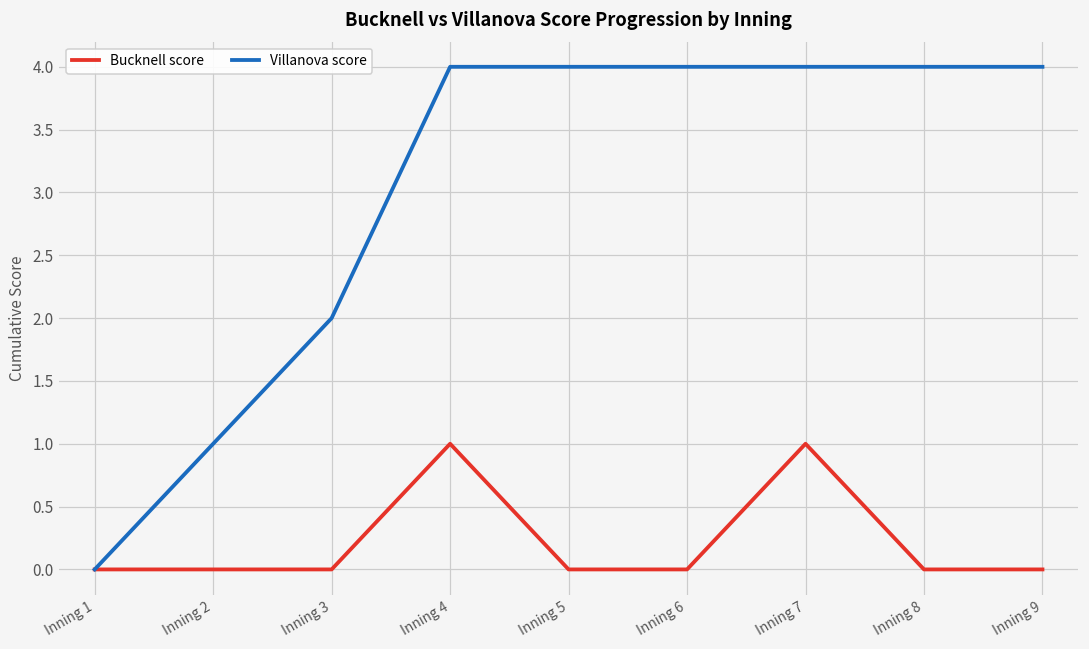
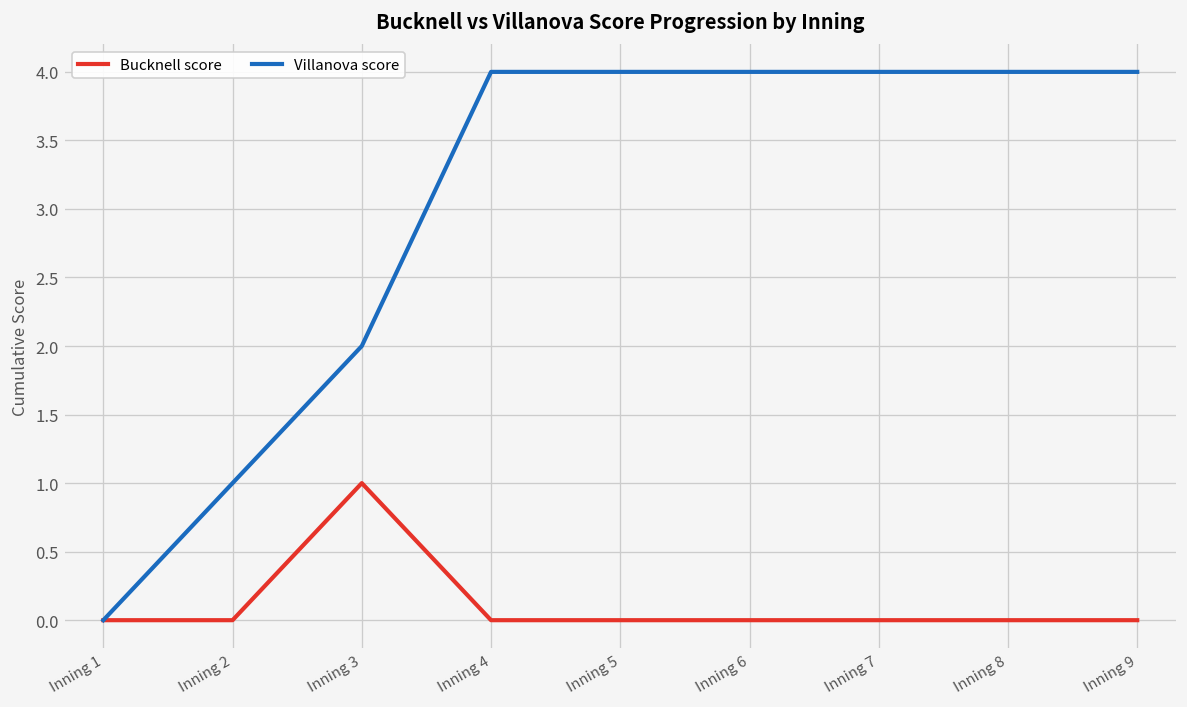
  {
    "Bucknell score": {
      "Inning 2": 0,
-     "Inning 3": 0,
-     "Inning 4": 1,
+     "Inning 3": 1,
+     "Inning 4": 0,
      "Inning 5": 0,
      "Inning 6": 0,
-     "Inning 7": 1,
+     "Inning 7": 0,
      "Inning 8": 0,
      "Inning 9": 0
    },
    "Villanova score": {
      "Inning 2": 1,
      "Inning 3": 2,
      "Inning 4": 4,
      "Inning 5": 4,
      "Inning 6": 4,
      "Inning 7": 4,
      "Inning 8": 4,
      "Inning 9": 4
    }
  }
